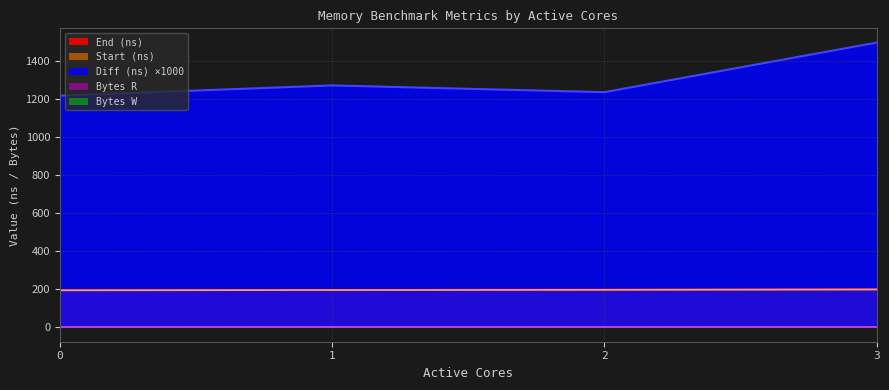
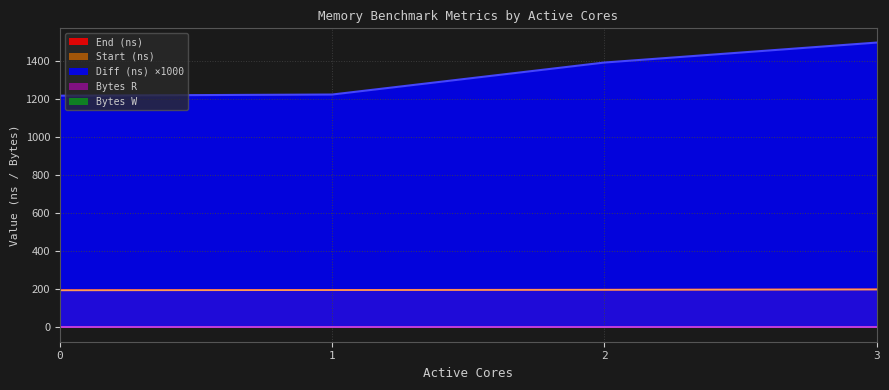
  {
    "Diff (ns) ×1000": {
      "0": 1220,
-     "1": 1270,
-     "2": 1240,
+     "1": 1220,
+     "2": 1390,
      "3": 1500
    }
  }
